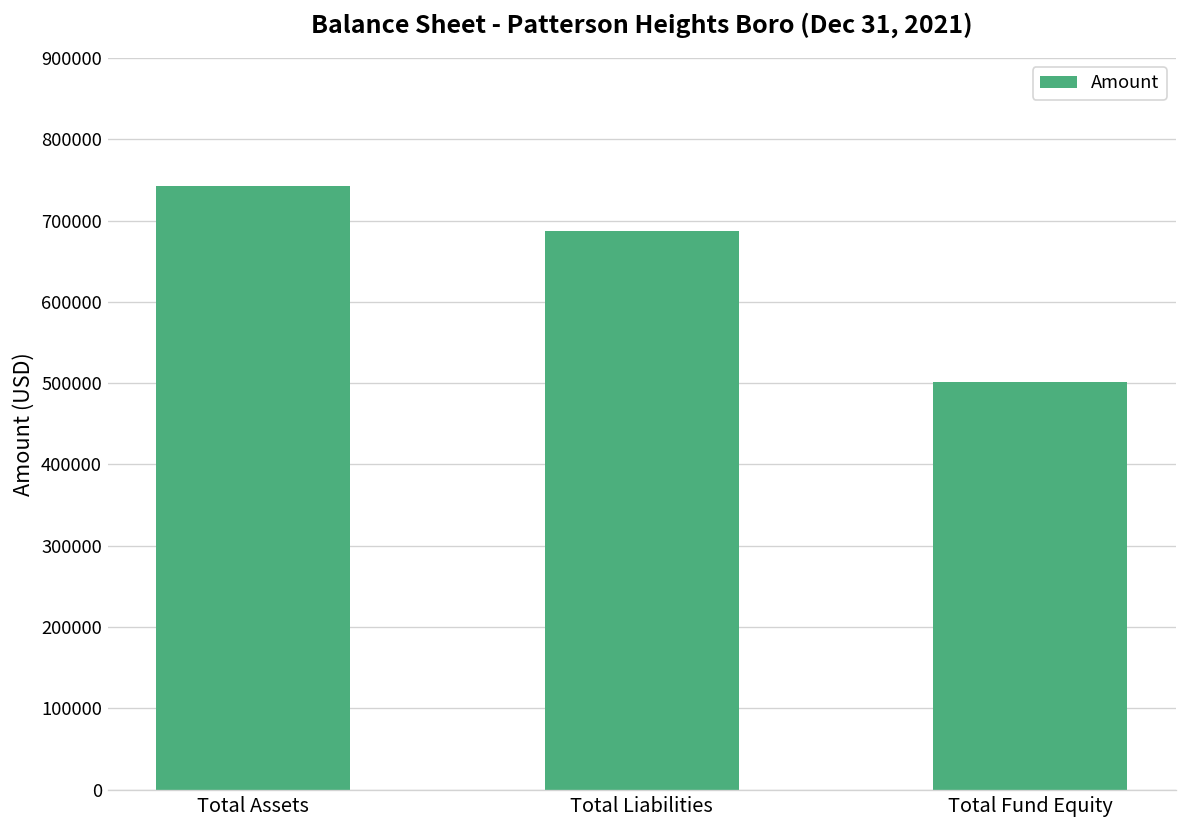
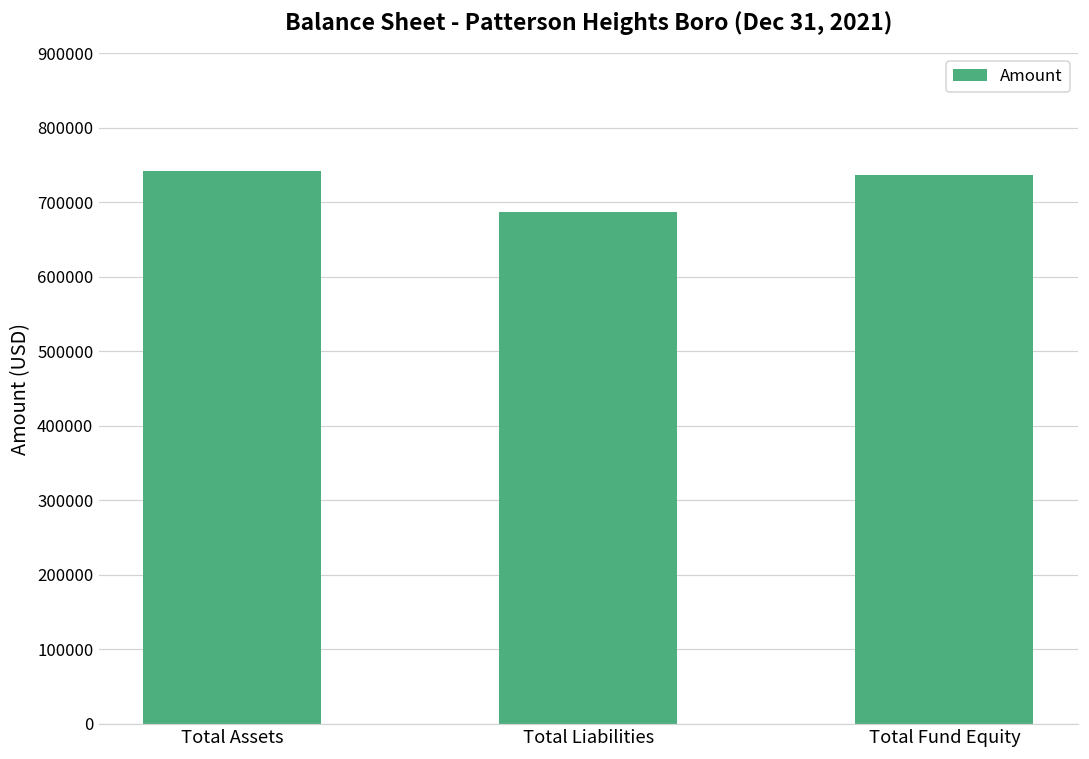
  {
    "Total Assets": 740000,
    "Total Liabilities": 690000,
-   "Total Fund Equity": 500000
+   "Total Fund Equity": 740000
  }
